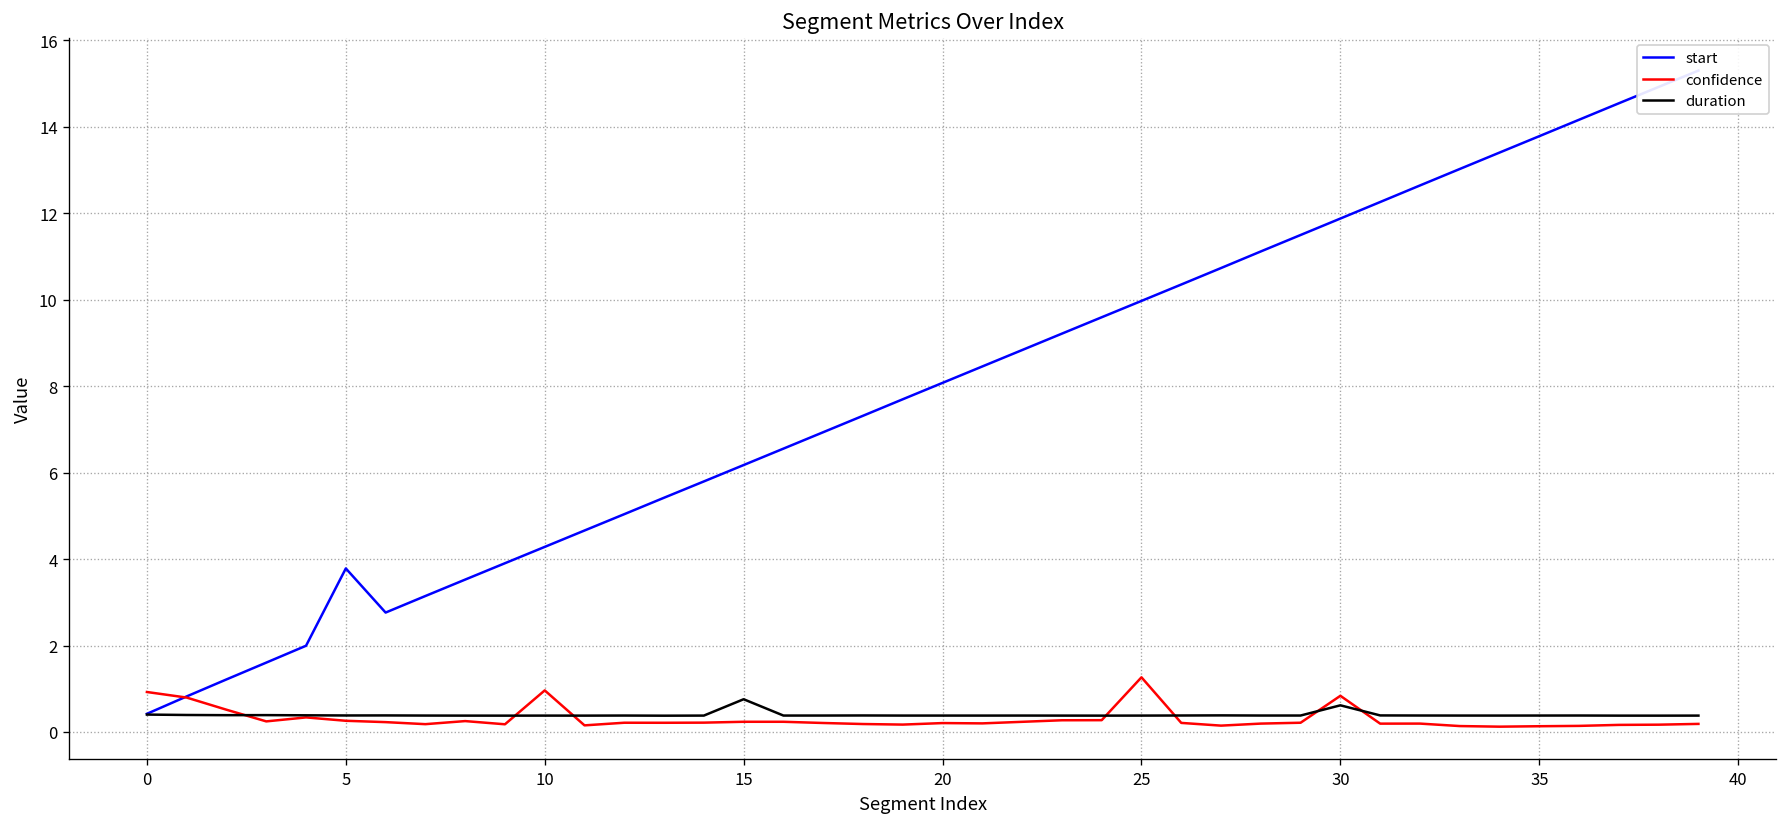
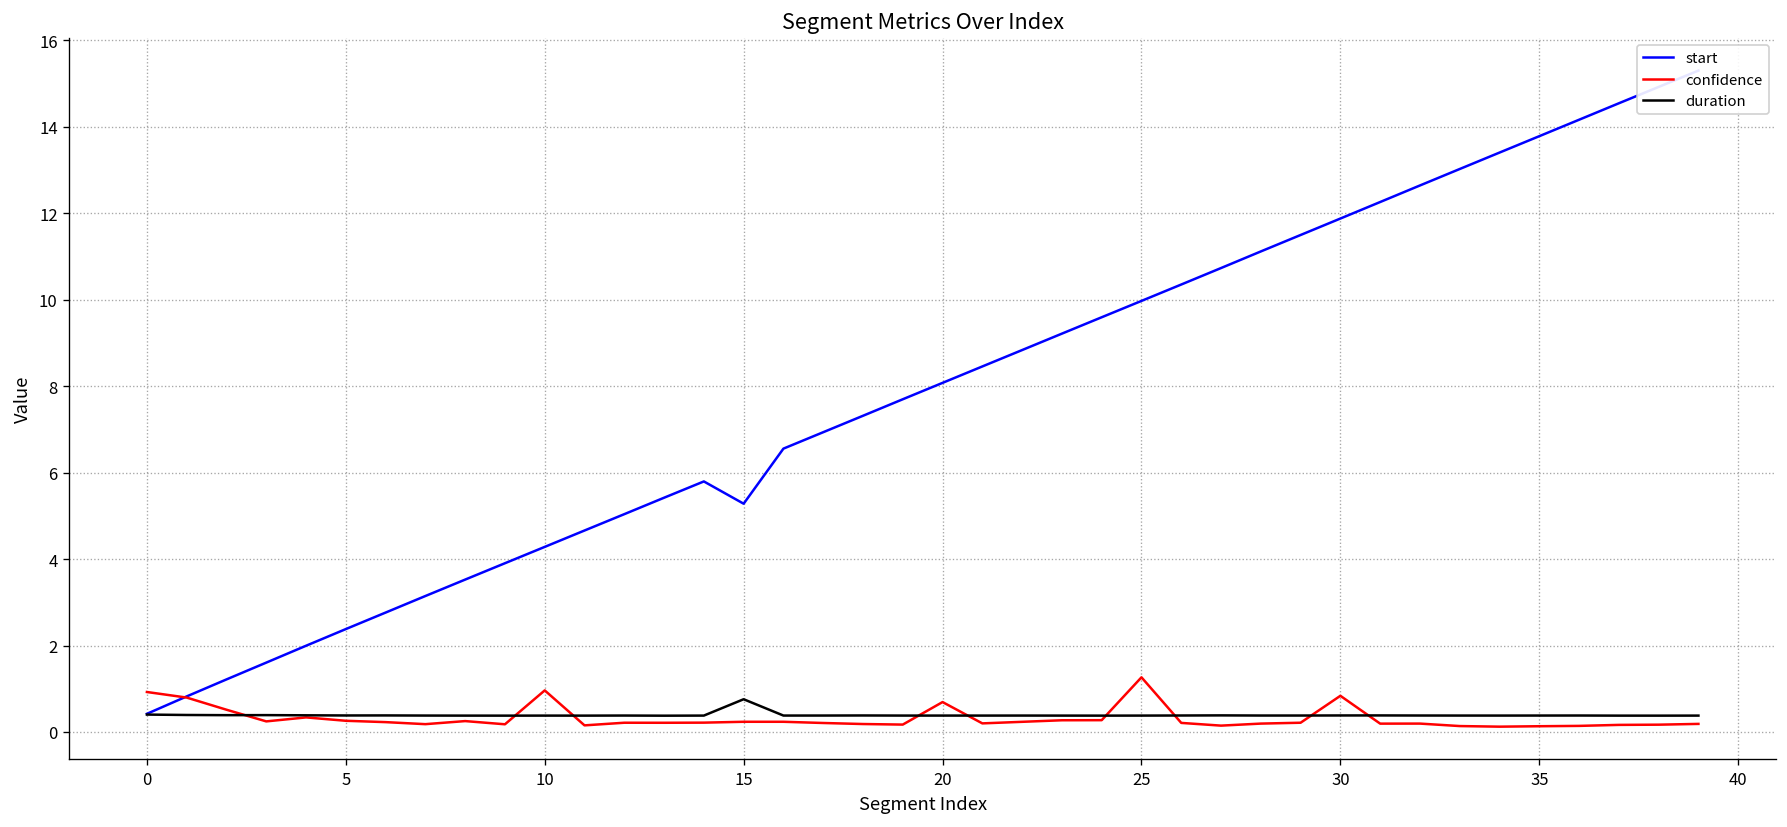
  {
    "start": {
-     "5": 3.8,
+     "5": 2.4,
      "10": 4.3,
-     "15": 6.2,
+     "15": 5.3,
      "20": 8.1,
      "25": 10.0,
      "30": 11.9,
      "35": 13.8
    },
    "confidence": {
      "0": 0.9,
      "5": 0.3,
      "10": 1.0,
      "15": 0.2,
-     "20": 0.2,
+     "20": 0.7,
      "25": 1.3,
      "30": 0.8,
      "35": 0.1
    },
    "duration": {
      "5": 0.4,
      "10": 0.4,
      "15": 0.8,
      "20": 0.4,
      "25": 0.4,
-     "30": 0.6,
+     "30": 0.4,
      "35": 0.4
    }
  }
